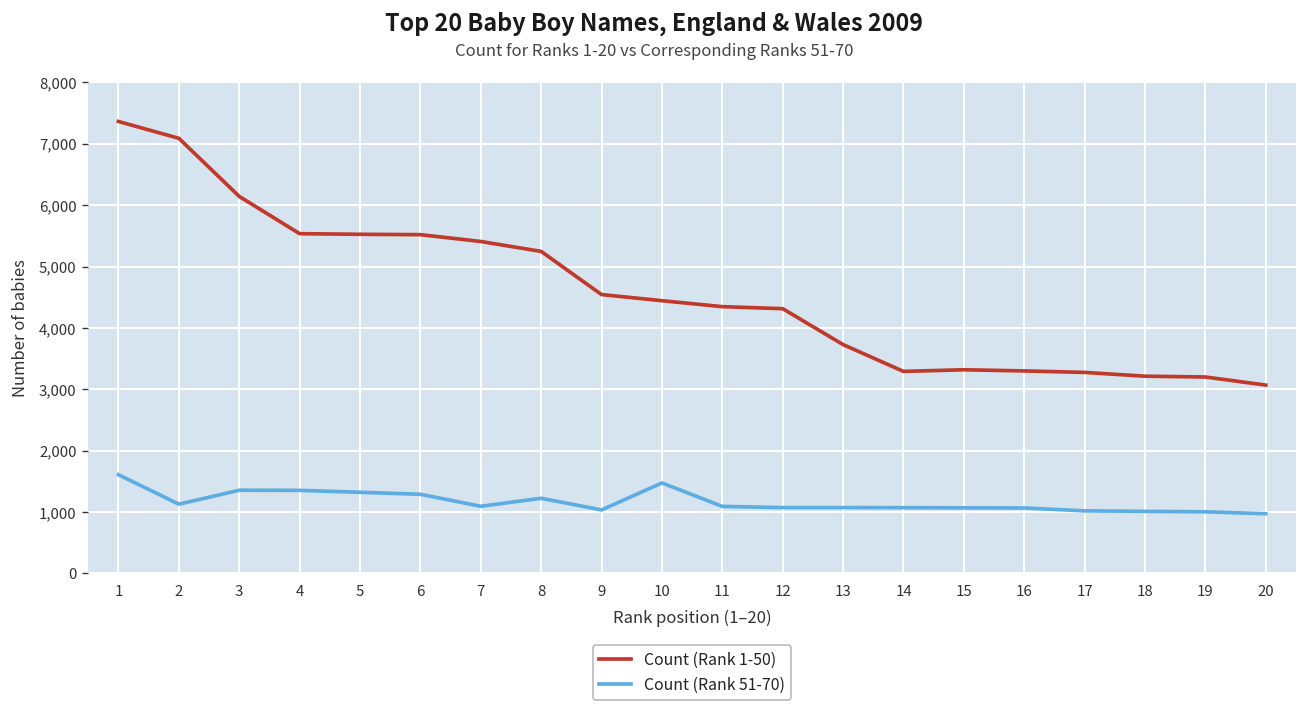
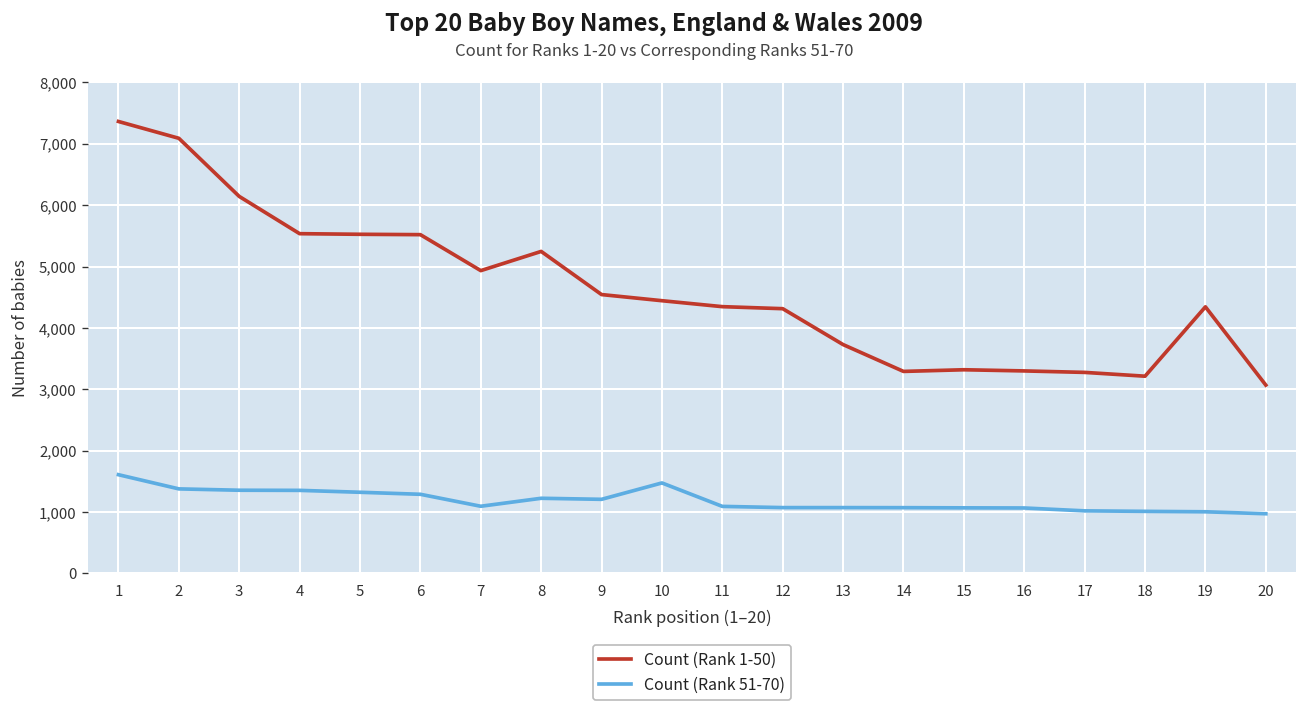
  {
    "Count (Rank 1-50)": {
      "1": "7,400",
      "2": "7,100",
      "3": "6,100",
      "4": "5,500",
      "5": "5,500",
      "6": "5,500",
-     "7": "5,400",
+     "7": "4,900",
      "8": "5,200",
      "9": "4,500",
      "10": "4,400",
      "11": "4,300",
      "12": "4,300",
      "13": "3,700",
      "14": "3,300",
      "15": "3,300",
      "16": "3,300",
      "17": "3,300",
      "18": "3,200",
-     "19": "3,200",
+     "19": "4,300",
      "20": "3,100"
    },
    "Count (Rank 51-70)": {
      "1": "1,600",
-     "2": "1,100",
+     "2": "1,400",
      "3": "1,400",
      "4": "1,400",
      "5": "1,300",
      "6": "1,300",
      "7": "1,100",
      "8": "1,200",
-     "9": "1,000",
+     "9": "1,200",
      "10": "1,500",
      "11": "1,100",
      "12": "1,100",
      "13": "1,100",
      "14": "1,100",
      "15": "1,100",
      "16": "1,100",
      "17": "1,000",
      "18": "1,000",
      "19": "1,000",
      "20": "1,000"
    }
  }
